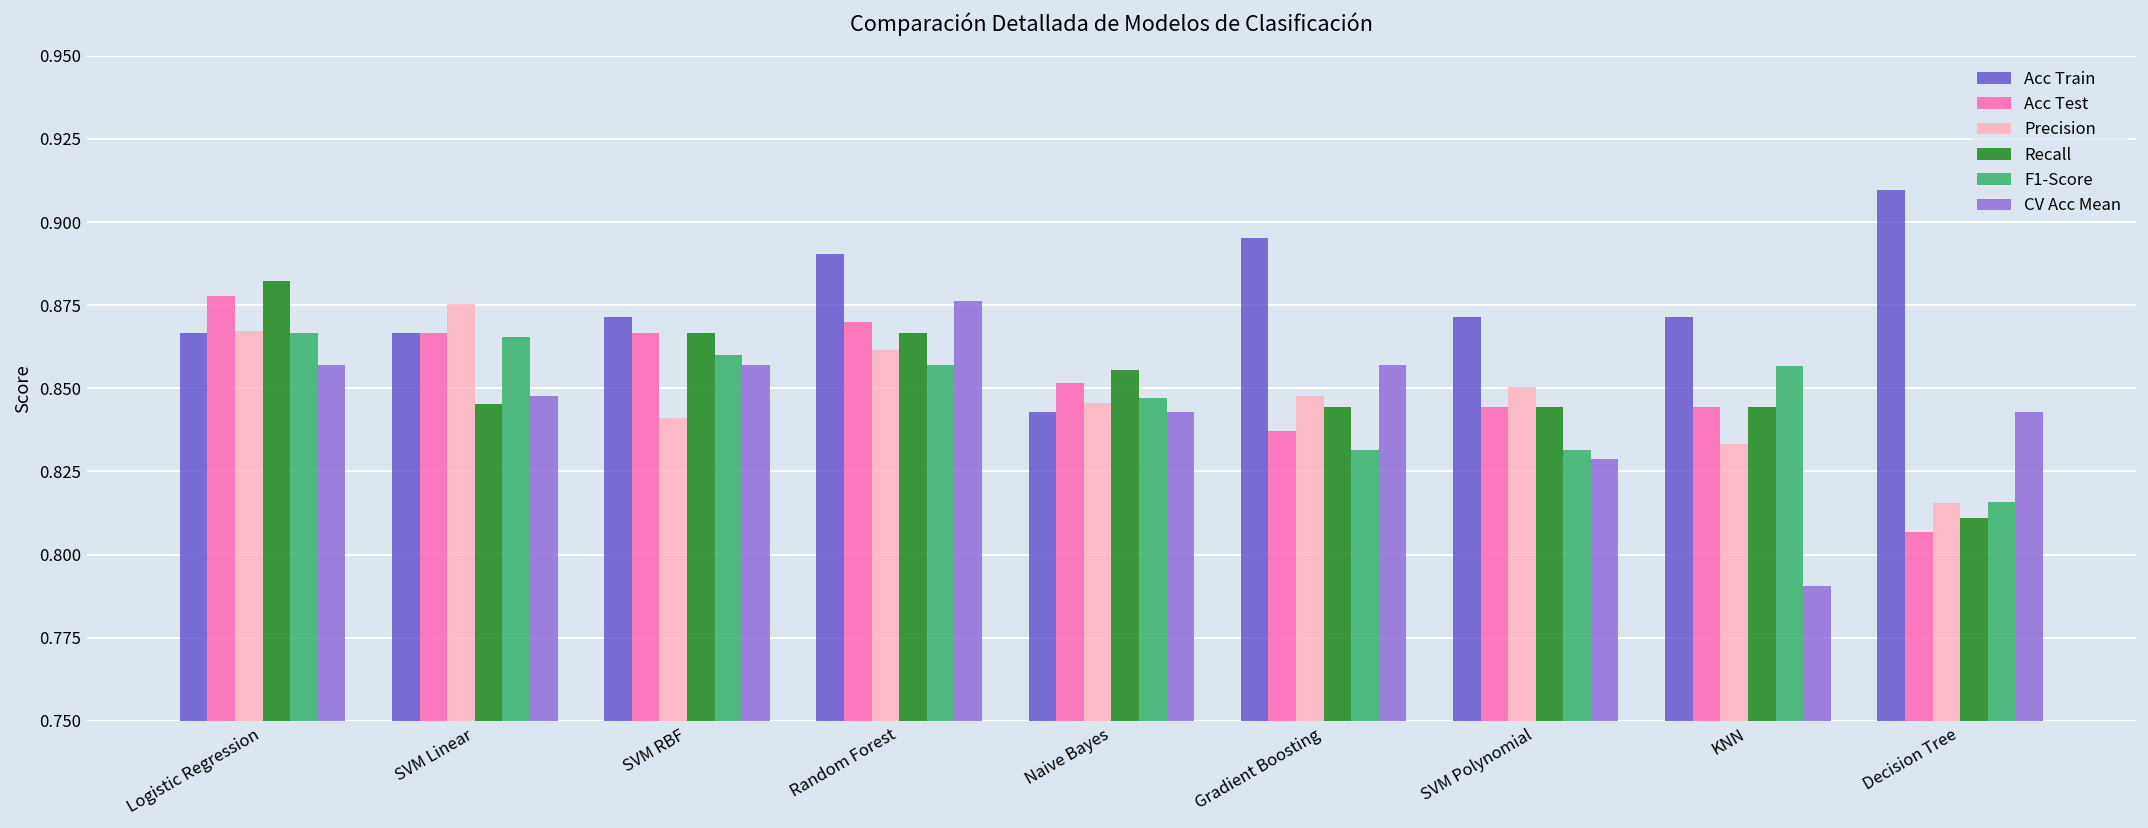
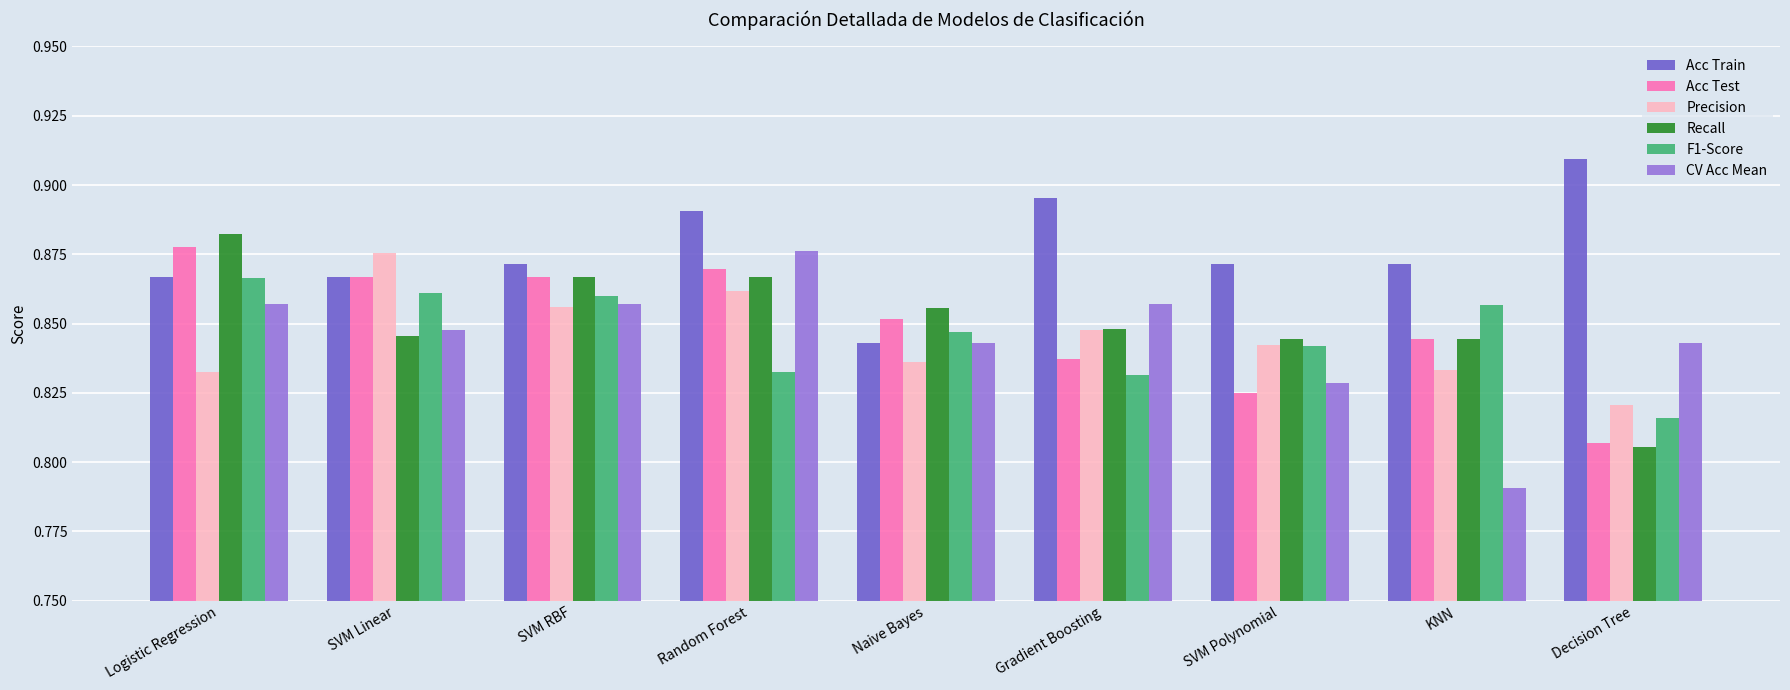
  {
    "Acc Test": {
      "Logistic Regression": 0.878,
      "SVM Linear": 0.867,
      "SVM RBF": 0.867,
      "Random Forest": 0.870,
      "Naive Bayes": 0.852,
      "Gradient Boosting": 0.837,
-     "SVM Polynomial": 0.844,
+     "SVM Polynomial": 0.825,
      "KNN": 0.844,
      "Decision Tree": 0.807
    },
    "Precision": {
-     "Logistic Regression": 0.867,
+     "Logistic Regression": 0.832,
      "SVM Linear": 0.875,
-     "SVM RBF": 0.841,
+     "SVM RBF": 0.856,
      "Random Forest": 0.862,
-     "Naive Bayes": 0.846,
+     "Naive Bayes": 0.836,
      "Gradient Boosting": 0.848,
-     "SVM Polynomial": 0.851,
+     "SVM Polynomial": 0.842,
      "KNN": 0.833,
-     "Decision Tree": 0.816
+     "Decision Tree": 0.821
    },
    "Recall": {
      "Logistic Regression": 0.882,
      "SVM Linear": 0.845,
      "SVM RBF": 0.867,
      "Random Forest": 0.867,
      "Naive Bayes": 0.856,
-     "Gradient Boosting": 0.844,
+     "Gradient Boosting": 0.848,
      "SVM Polynomial": 0.844,
      "KNN": 0.844,
-     "Decision Tree": 0.811
+     "Decision Tree": 0.806
    },
    "F1-Score": {
      "Logistic Regression": 0.867,
-     "SVM Linear": 0.865,
+     "SVM Linear": 0.861,
      "SVM RBF": 0.860,
-     "Random Forest": 0.857,
+     "Random Forest": 0.833,
      "Naive Bayes": 0.847,
      "Gradient Boosting": 0.832,
-     "SVM Polynomial": 0.832,
+     "SVM Polynomial": 0.842,
      "KNN": 0.857,
      "Decision Tree": 0.816
    }
  }
